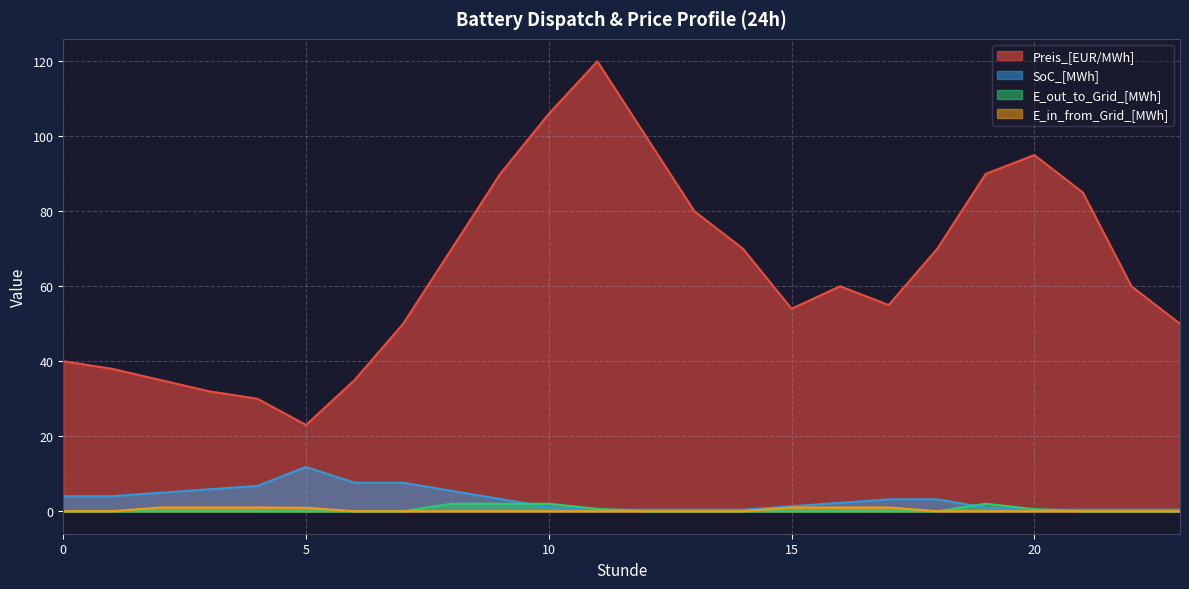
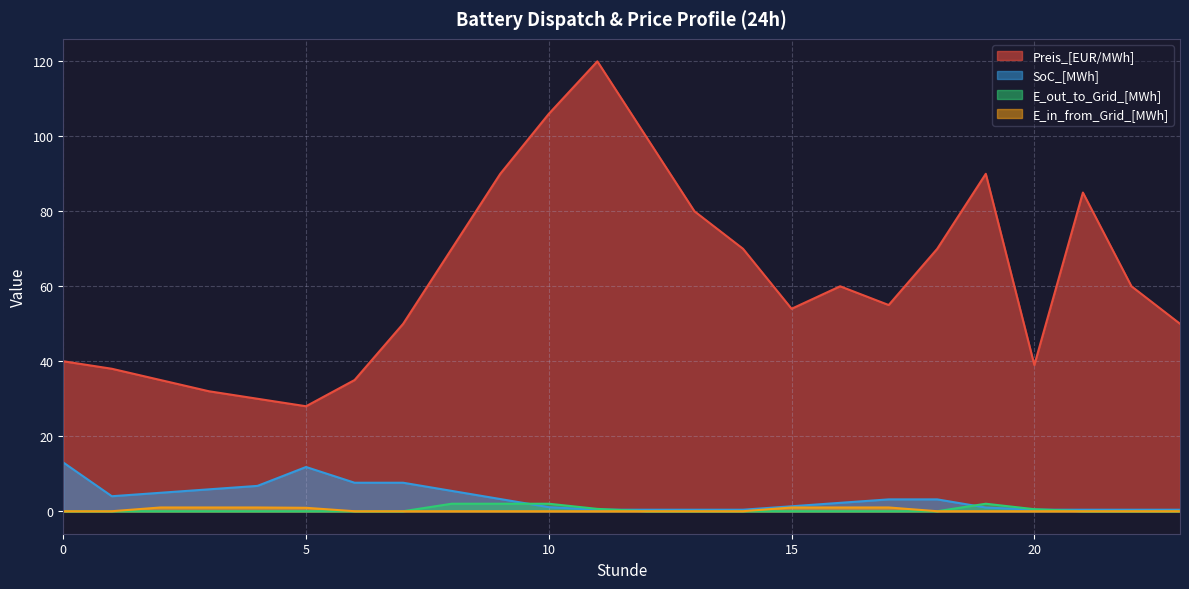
  {
    "Preis_[EUR/MWh]": {
      "0": 40,
-     "5": 23,
+     "5": 28,
      "10": 106,
      "15": 54,
-     "20": 95
+     "20": 39
    },
    "SoC_[MWh]": {
-     "0": 4,
+     "0": 13,
      "5": 12,
      "10": 1
    },
    "E_out_to_Grid_[MWh]": {
      "5": 0,
      "10": 2,
      "15": 0
    },
    "E_in_from_Grid_[MWh]": {
      "5": 1,
      "10": 0
    }
  }
